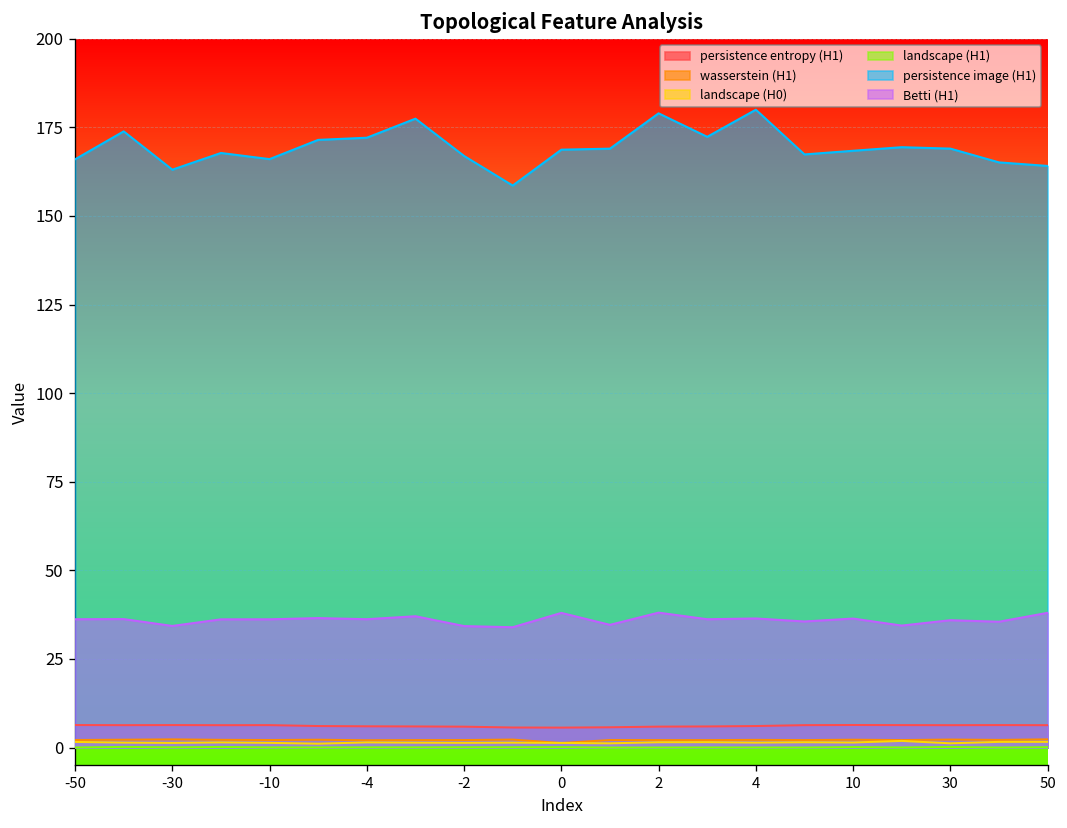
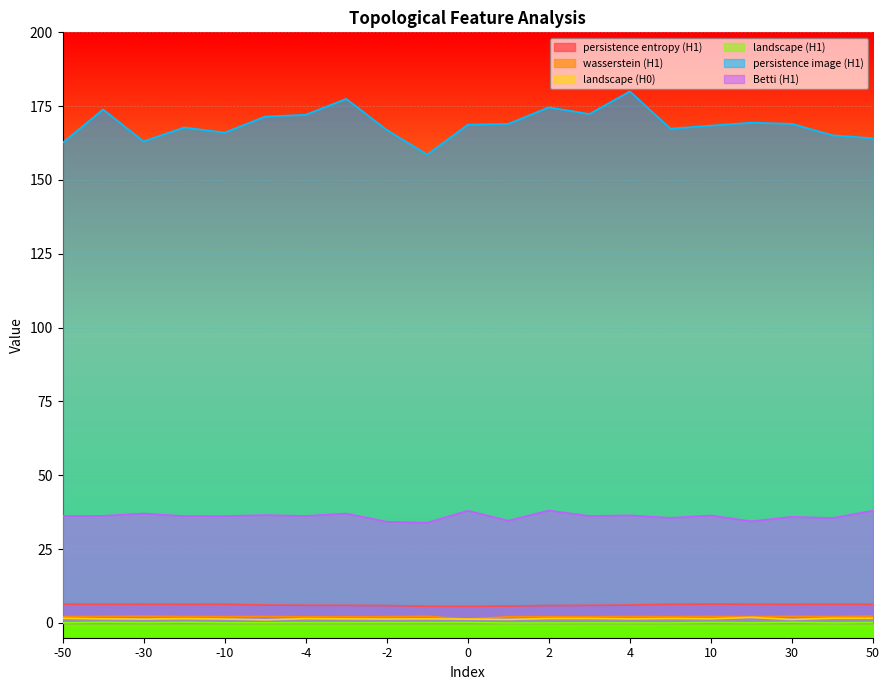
  {
    "persistence entropy (H1)": {
      "-50": 6,
      "-30": 6,
      "-10": 6,
      "-4": 6,
      "-2": 6,
      "0": 6,
      "2": 6,
      "4": 6,
      "10": 6,
      "30": 6,
      "50": 6
    },
    "wasserstein (H1)": {
      "-30": 2,
      "30": 2
    },
    "landscape (H0)": {
      "-30": 1,
      "30": 1
    },
    "landscape (H1)": {
      "-50": 0,
      "-30": 0,
      "-10": 0,
      "-4": 0,
      "-2": 0,
      "0": 0,
      "2": 0,
      "4": 0,
      "10": 0,
      "30": 0,
      "50": 0
    },
    "persistence image (H1)": {
-     "-50": 166,
+     "-50": 163,
      "-30": 163,
      "-10": 166,
      "-4": 172,
      "-2": 167,
      "0": 169,
-     "2": 179,
+     "2": 175,
      "4": 180,
      "10": 168,
      "30": 169,
      "50": 164
    },
    "Betti (H1)": {
      "-50": 36,
-     "-30": 34,
+     "-30": 37,
      "-10": 36,
      "-4": 36,
      "-2": 34,
      "0": 38,
      "2": 38,
      "4": 36,
      "10": 36,
      "30": 36,
      "50": 38
    }
  }
